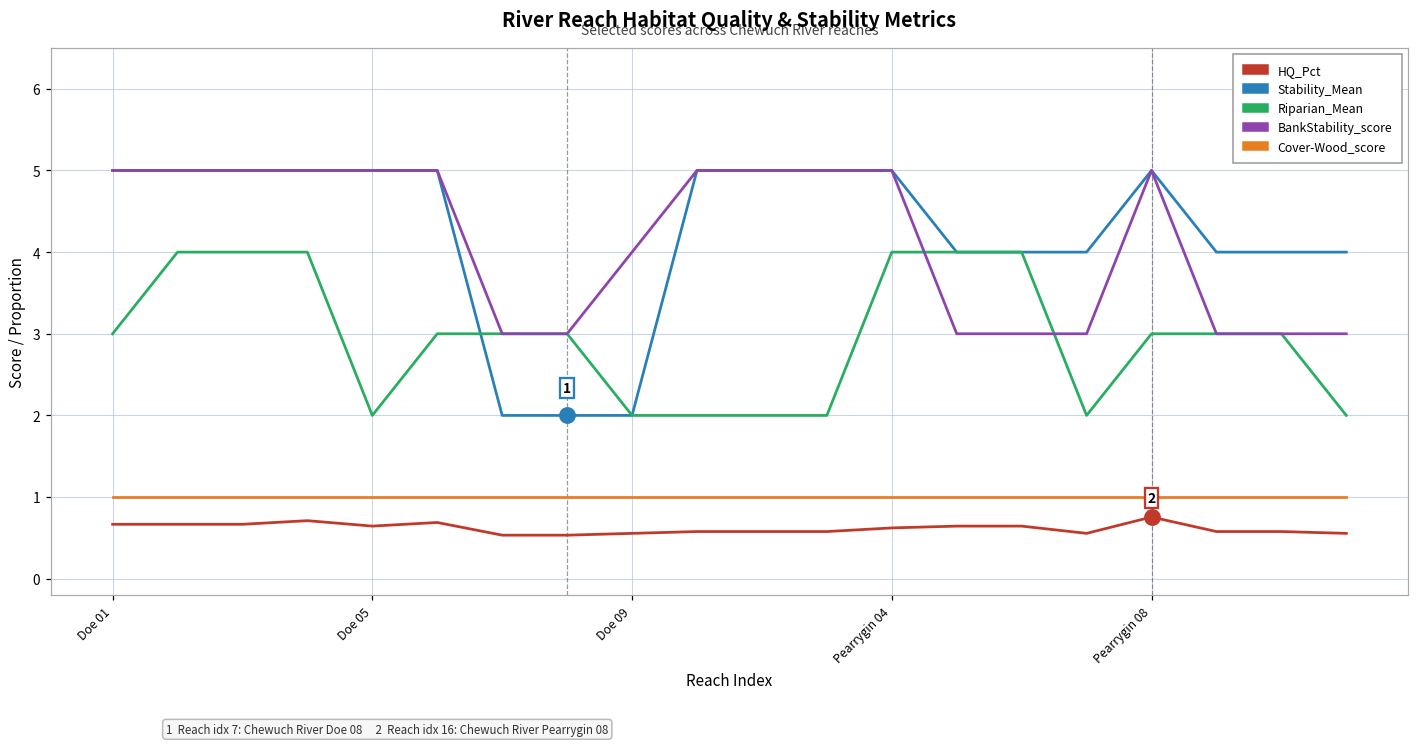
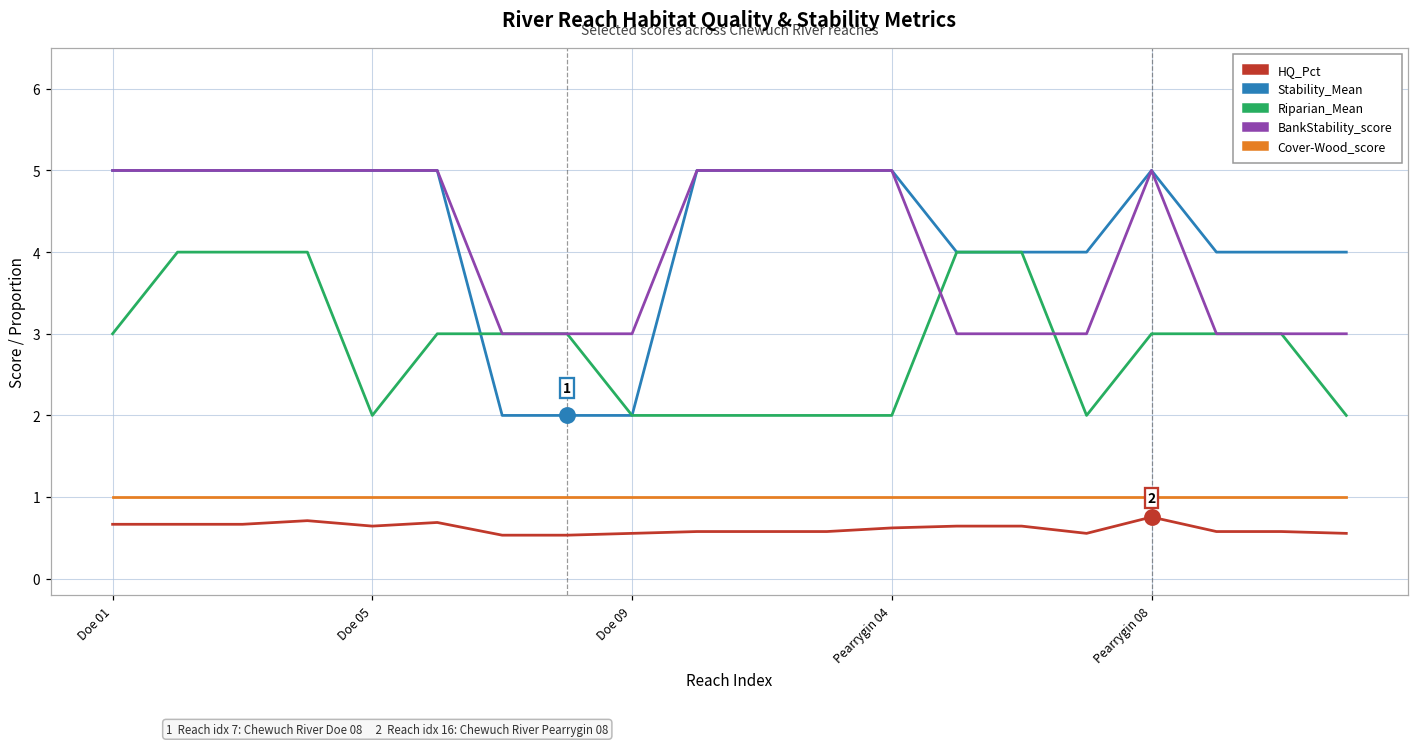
  {
    "Riparian_Mean": {
      "Doe 01": 3,
      "Doe 05": 2,
-     "Pearrygin 04": 4,
+     "Pearrygin 04": 2,
      "Pearrygin 08": 3
    },
    "BankStability_score": {
-     "Doe 09": 4
+     "Doe 09": 3
    },
    "Cover-Wood_score": {
      "Doe 01": 1,
      "Doe 05": 1,
      "Doe 09": 1,
      "Pearrygin 04": 1
    }
  }
